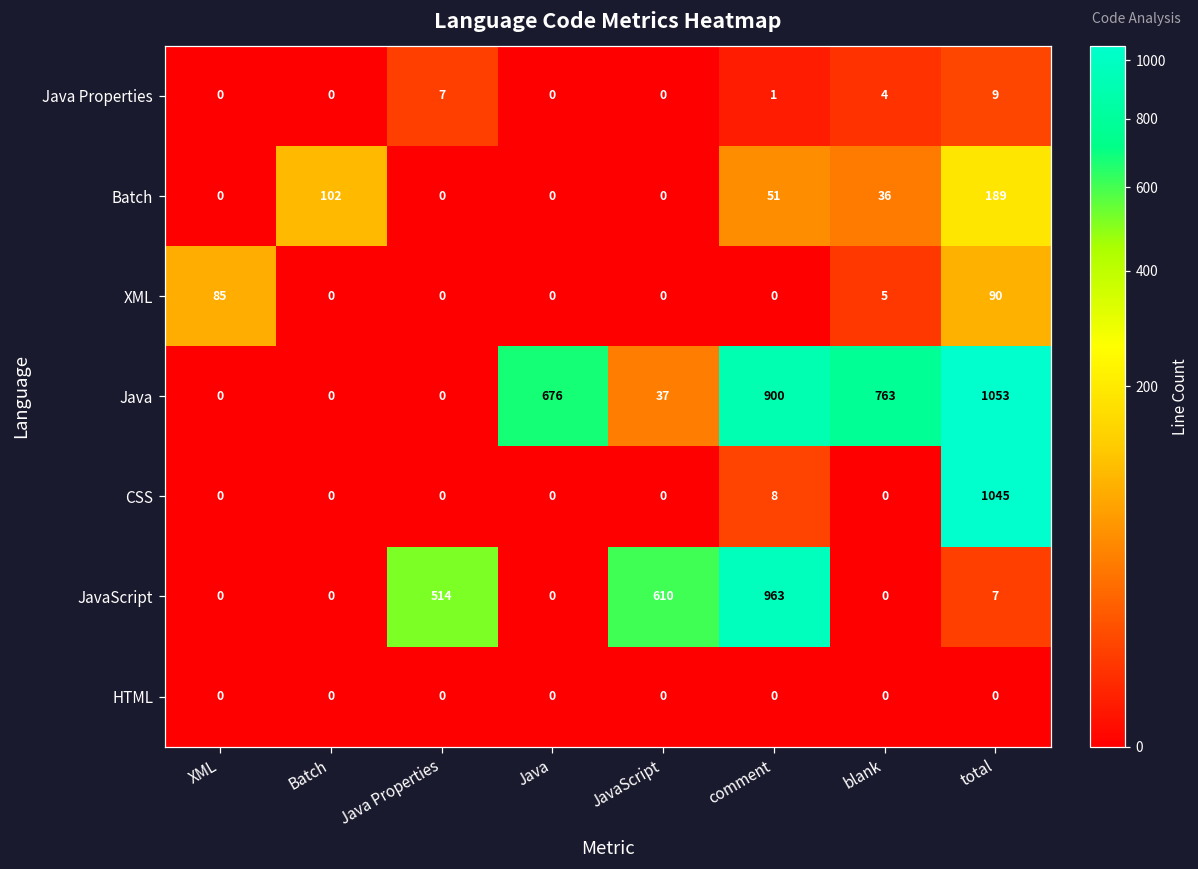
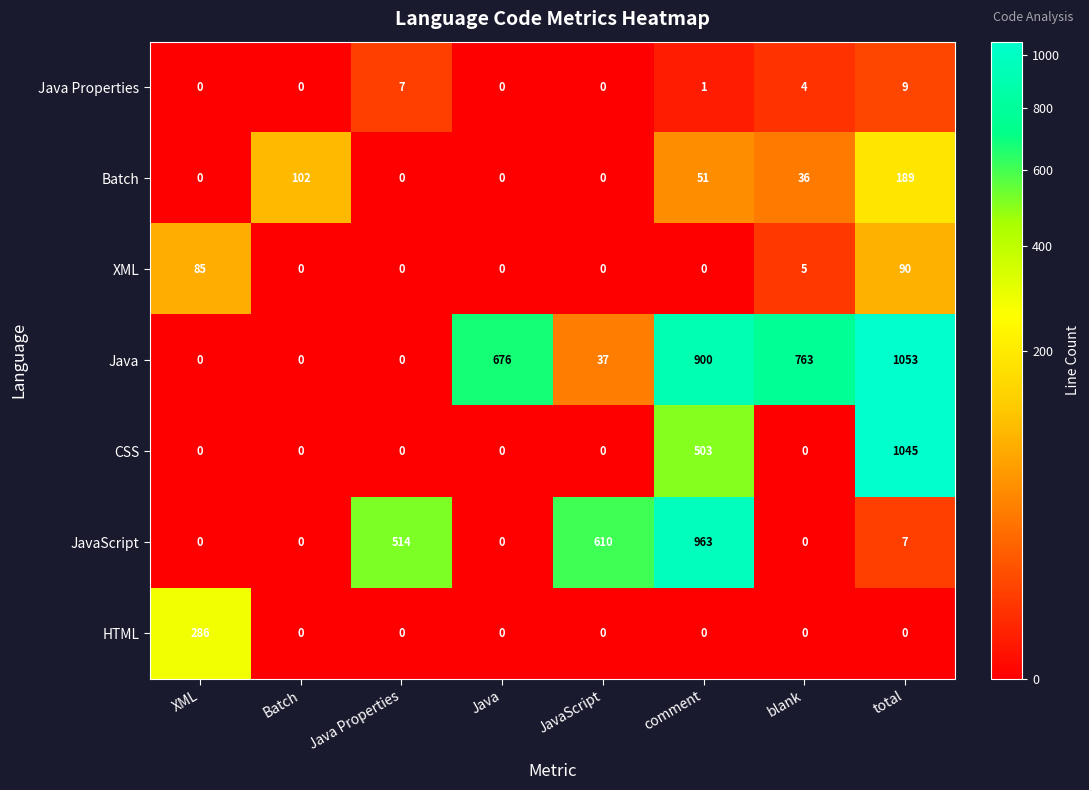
  {
    "Java Properties": {
      "XML": 0,
      "Batch": 0,
      "Java Properties": 7,
      "Java": 0,
      "JavaScript": 0,
      "comment": 1,
      "blank": 4,
      "total": 9
    },
    "Batch": {
      "XML": 0,
      "Batch": 102,
      "Java Properties": 0,
      "Java": 0,
      "JavaScript": 0,
      "comment": 51,
      "blank": 36,
      "total": 189
    },
    "XML": {
      "XML": 85,
      "Batch": 0,
      "Java Properties": 0,
      "Java": 0,
      "JavaScript": 0,
      "comment": 0,
      "blank": 5,
      "total": 90
    },
    "Java": {
      "XML": 0,
      "Batch": 0,
      "Java Properties": 0,
      "Java": 676,
      "JavaScript": 37,
      "comment": 900,
      "blank": 763,
      "total": 1053
    },
    "CSS": {
      "XML": 0,
      "Batch": 0,
      "Java Properties": 0,
      "Java": 0,
      "JavaScript": 0,
-     "comment": 8,
+     "comment": 503,
      "blank": 0,
      "total": 1045
    },
    "JavaScript": {
      "XML": 0,
      "Batch": 0,
      "Java Properties": 514,
      "Java": 0,
      "JavaScript": 610,
      "comment": 963,
      "blank": 0,
      "total": 7
    },
    "HTML": {
-     "XML": 0,
+     "XML": 286,
      "Batch": 0,
      "Java Properties": 0,
      "Java": 0,
      "JavaScript": 0,
      "comment": 0,
      "blank": 0,
      "total": 0
    }
  }
